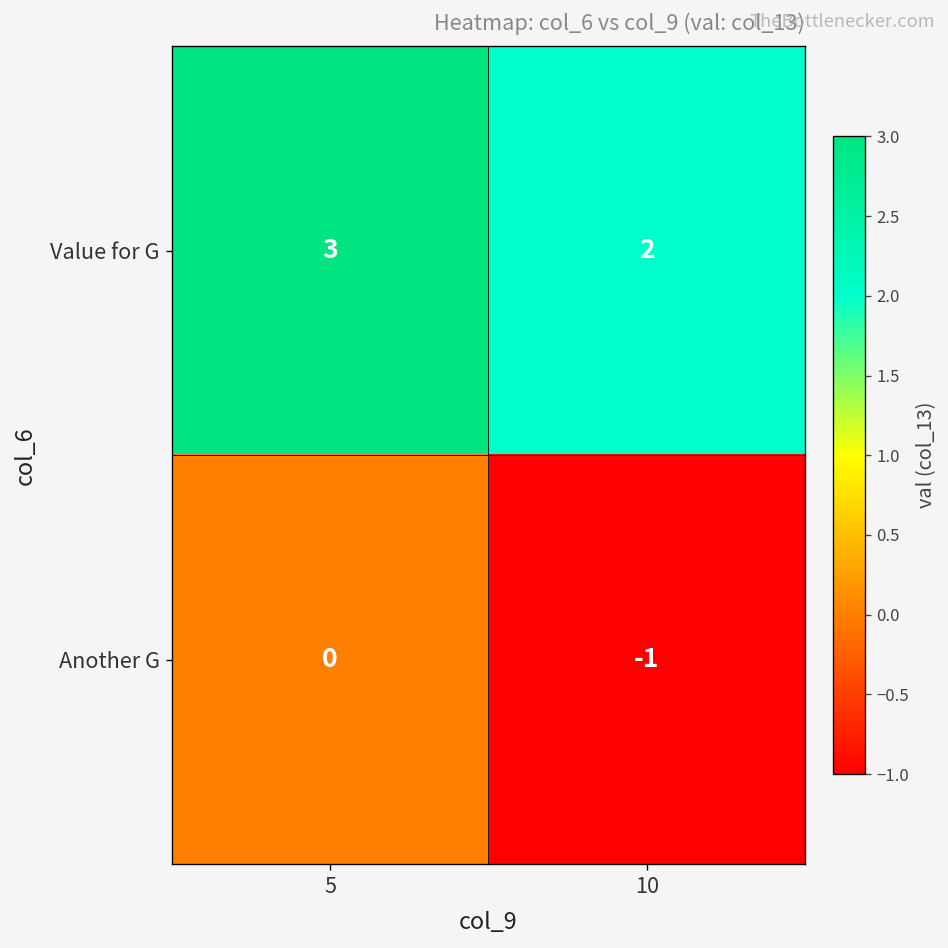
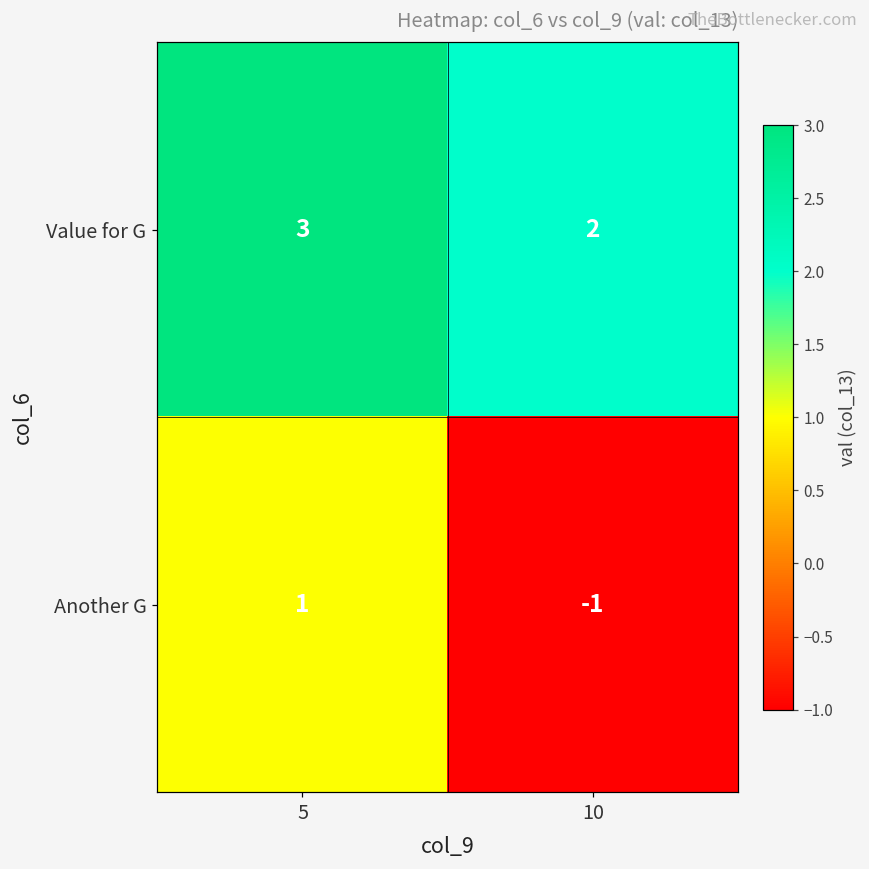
  {
    "Value for G": {
      "5": 3,
      "10": 2
    },
    "Another G": {
-     "5": 0,
+     "5": 1,
      "10": -1
    }
  }
